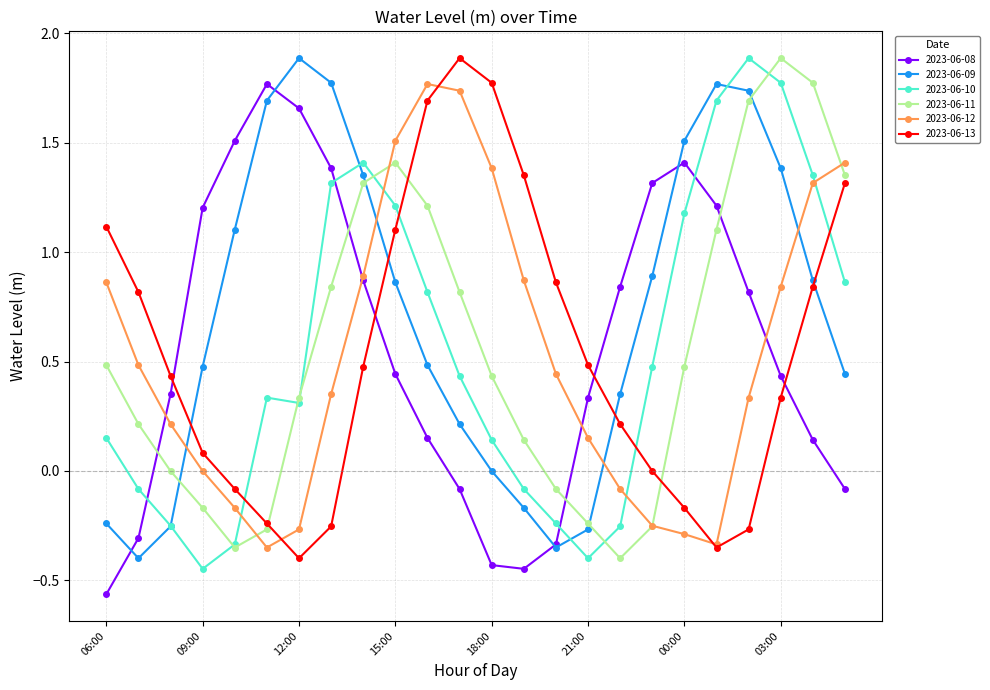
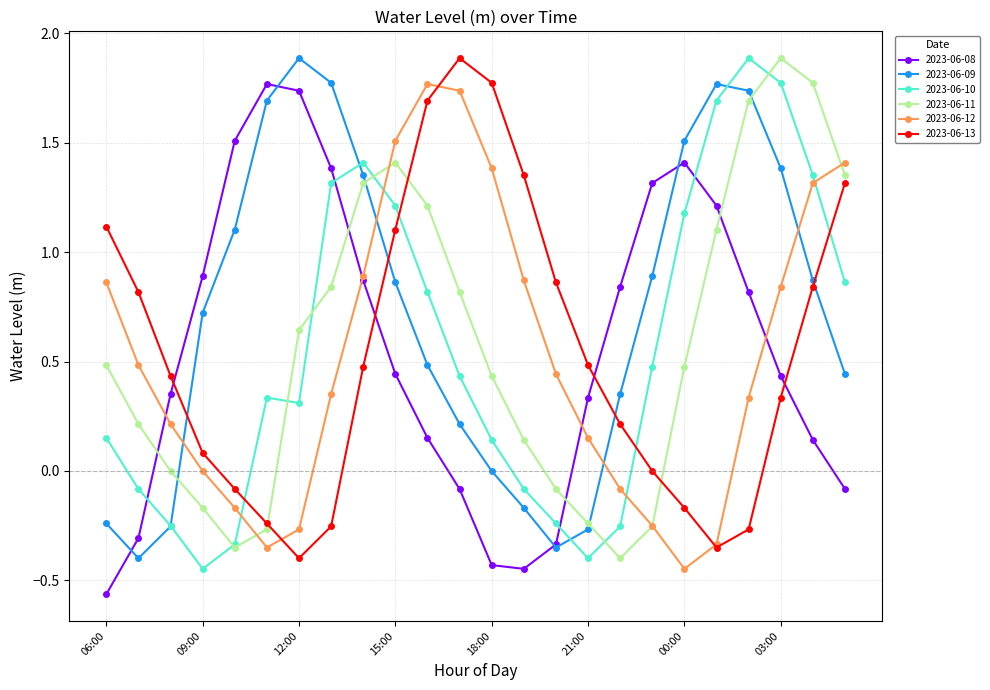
  {
    "2023-06-08": {
      "06:00": -0.56,
-     "09:00": 1.20,
-     "12:00": 1.66,
+     "09:00": 0.89,
+     "12:00": 1.74,
      "15:00": 0.44,
      "18:00": -0.43,
      "21:00": 0.33,
      "00:00": 1.41,
      "03:00": 0.43
    },
    "2023-06-09": {
      "06:00": -0.24,
-     "09:00": 0.48,
+     "09:00": 0.72,
      "12:00": 1.89,
      "15:00": 0.86,
      "18:00": 0.00,
      "21:00": -0.27,
      "00:00": 1.51,
      "03:00": 1.38
    },
    "2023-06-10": {
      "06:00": 0.15,
      "09:00": -0.45,
      "12:00": 0.31,
      "15:00": 1.21,
      "18:00": 0.14,
      "21:00": -0.40,
      "00:00": 1.18,
      "03:00": 1.77
    },
    "2023-06-11": {
      "06:00": 0.48,
      "09:00": -0.17,
-     "12:00": 0.33,
+     "12:00": 0.64,
      "15:00": 1.41,
      "18:00": 0.43,
      "21:00": -0.24,
      "00:00": 0.48,
      "03:00": 1.89
    },
    "2023-06-12": {
      "06:00": 0.86,
      "09:00": 0.00,
      "12:00": -0.27,
      "15:00": 1.51,
      "18:00": 1.38,
      "21:00": 0.15,
-     "00:00": -0.29,
+     "00:00": -0.45,
      "03:00": 0.84
    },
    "2023-06-13": {
      "06:00": 1.12,
      "09:00": 0.08,
      "12:00": -0.40,
      "15:00": 1.10,
      "18:00": 1.77,
      "21:00": 0.48,
      "00:00": -0.17,
      "03:00": 0.33
    }
  }
